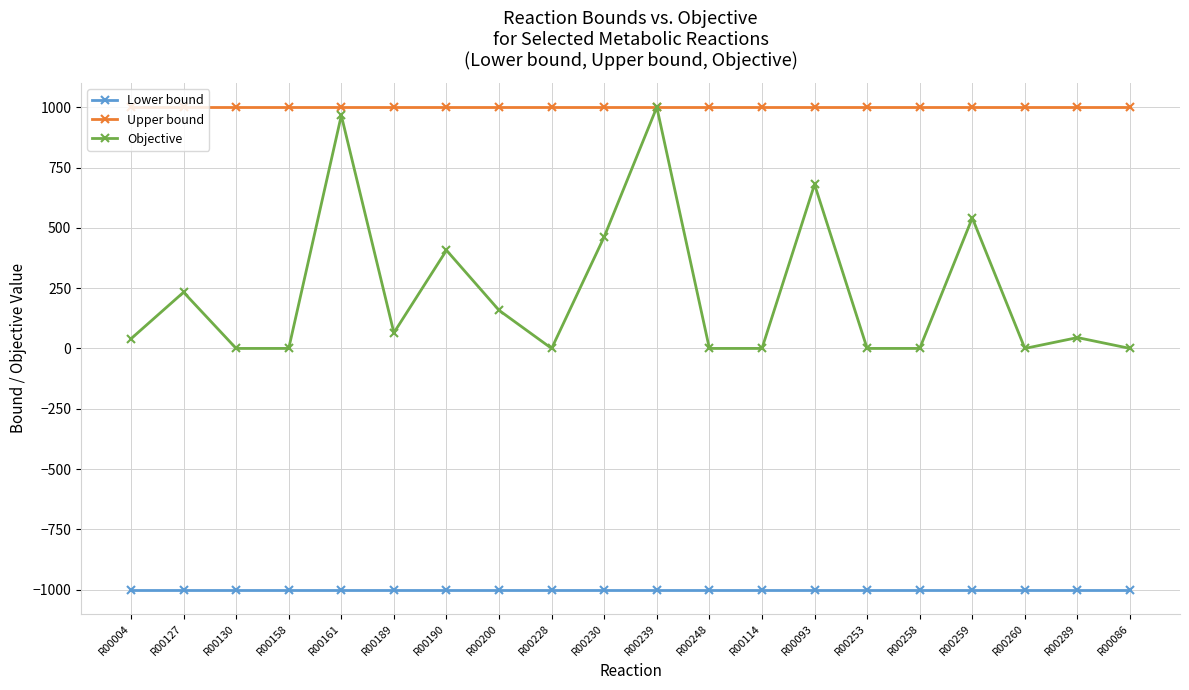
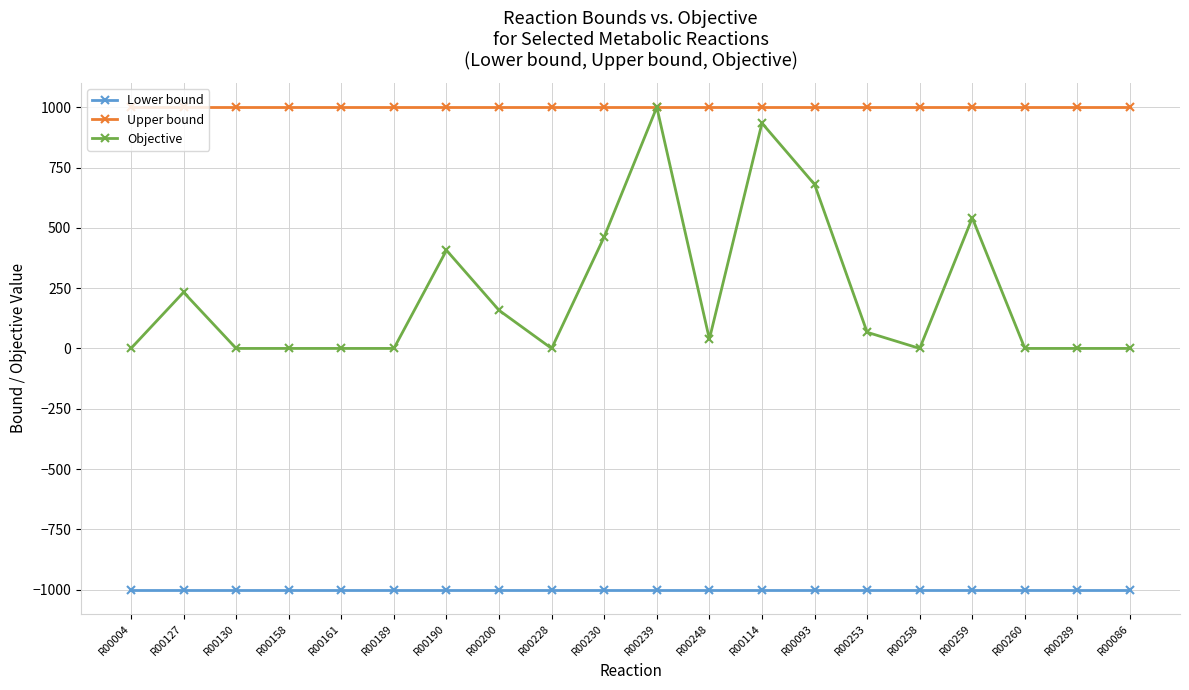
  {
    "Lower bound": {
      "R00004": -1000,
      "R00127": -1000,
      "R00130": -1000,
      "R00158": -1000,
      "R00161": -1000,
      "R00189": -1000,
      "R00190": -1000,
      "R00200": -1000,
      "R00228": -1000,
      "R00230": -1000,
      "R00239": -1000,
      "R00248": -1000,
      "R00114": -1000,
      "R00093": -1000,
      "R00253": -1000,
      "R00258": -1000,
      "R00259": -1000,
      "R00260": -1000,
      "R00289": -1000,
      "R00086": -1000
    },
    "Upper bound": {
      "R00130": 1000,
      "R00158": 1000,
      "R00161": 1000,
      "R00189": 1000,
      "R00190": 1000,
      "R00200": 1000,
      "R00228": 1000,
      "R00230": 1000,
      "R00248": 1000,
      "R00114": 1000,
      "R00093": 1000,
      "R00253": 1000,
      "R00258": 1000,
      "R00259": 1000,
      "R00260": 1000,
      "R00289": 1000,
      "R00086": 1000
    },
    "Objective": {
-     "R00004": 40,
+     "R00004": 0,
      "R00127": 230,
      "R00130": 0,
      "R00158": 0,
-     "R00161": 970,
-     "R00189": 70,
+     "R00161": 0,
+     "R00189": 0,
      "R00190": 410,
      "R00200": 160,
      "R00228": 0,
      "R00230": 460,
-     "R00248": 0,
-     "R00114": 0,
+     "R00248": 40,
+     "R00114": 930,
      "R00093": 680,
-     "R00253": 0,
+     "R00253": 70,
      "R00258": 0,
      "R00259": 540,
      "R00260": 0,
-     "R00289": 50,
+     "R00289": 0,
      "R00086": 0
    }
  }
